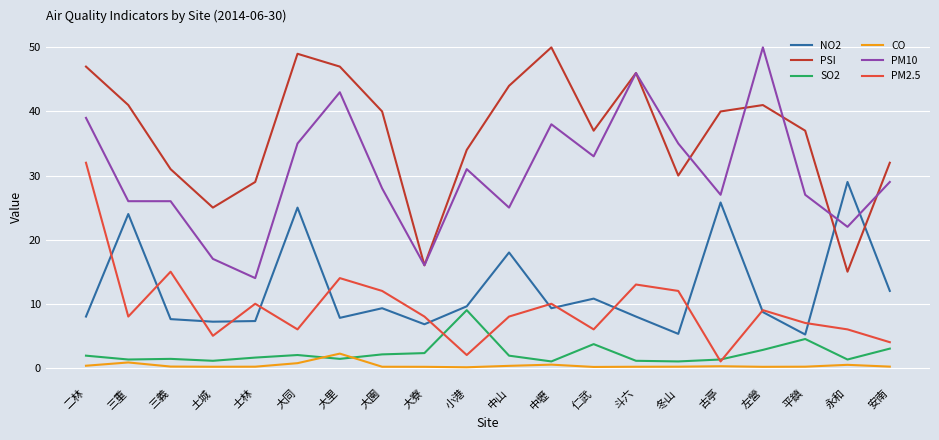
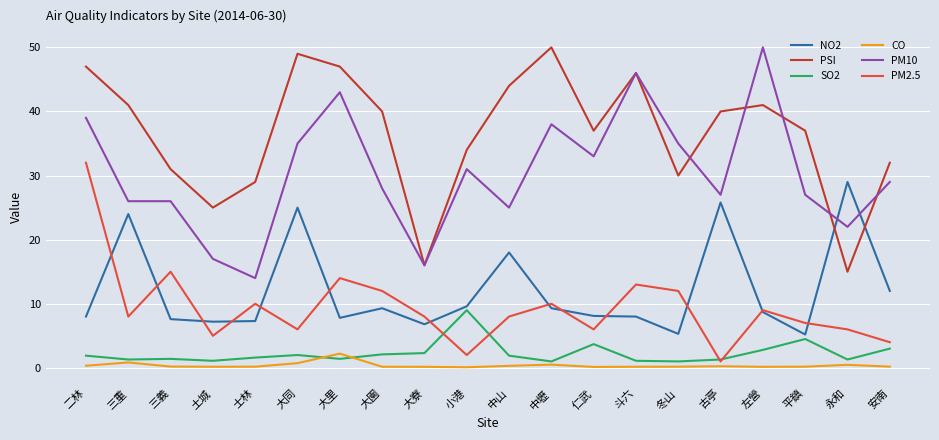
  {
    "NO2": {
      "二林": 8,
      "三重": 24,
      "三義": 8,
      "土城": 7,
      "士林": 7,
      "大同": 25,
      "大里": 8,
      "大園": 9,
      "大寮": 7,
      "小港": 10,
      "中山": 18,
      "中壢": 9,
-     "仁武": 11,
+     "仁武": 8,
      "斗六": 8,
      "冬山": 5,
      "古亭": 26,
      "平鎮": 5,
      "永和": 29,
      "安南": 12
    },
    "SO2": {
      "二林": 2,
      "三重": 1,
      "三義": 1,
      "土城": 1,
      "士林": 2,
      "大同": 2,
      "大里": 1,
      "大園": 2,
      "大寮": 2,
      "小港": 9,
      "中山": 2,
      "中壢": 1,
      "仁武": 4,
      "斗六": 1,
      "冬山": 1,
      "左營": 3,
      "平鎮": 5,
      "永和": 1,
      "安南": 3
    },
    "CO": {
      "二林": 0,
      "三重": 1,
      "三義": 0,
      "土城": 0,
      "士林": 0,
      "大同": 1,
      "大里": 2,
      "大園": 0,
      "大寮": 0,
      "小港": 0,
      "中山": 0,
      "中壢": 1,
      "仁武": 0,
      "斗六": 0,
      "冬山": 0,
      "古亭": 0,
      "左營": 0,
      "平鎮": 0,
      "永和": 0,
      "安南": 0
    },
    "PM10": {
      "二林": 39,
      "三重": 26,
      "三義": 26,
      "土城": 17,
      "士林": 14,
      "大同": 35,
      "大里": 43,
      "大園": 28,
      "小港": 31,
      "中山": 25,
      "中壢": 38,
      "仁武": 33,
      "冬山": 35,
      "古亭": 27,
      "左營": 50,
      "平鎮": 27,
      "永和": 22,
      "安南": 29
    }
  }
